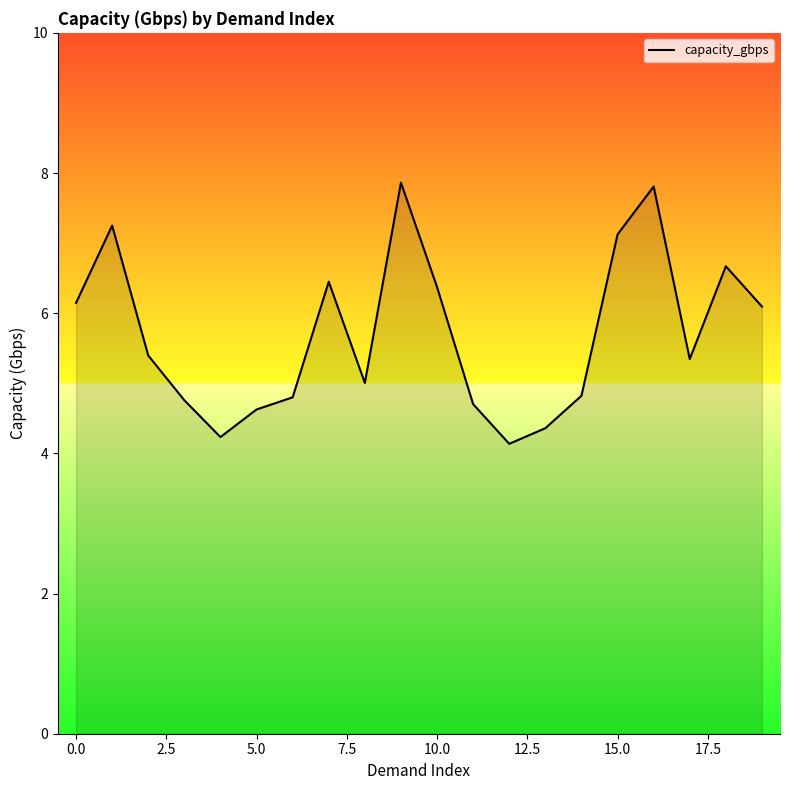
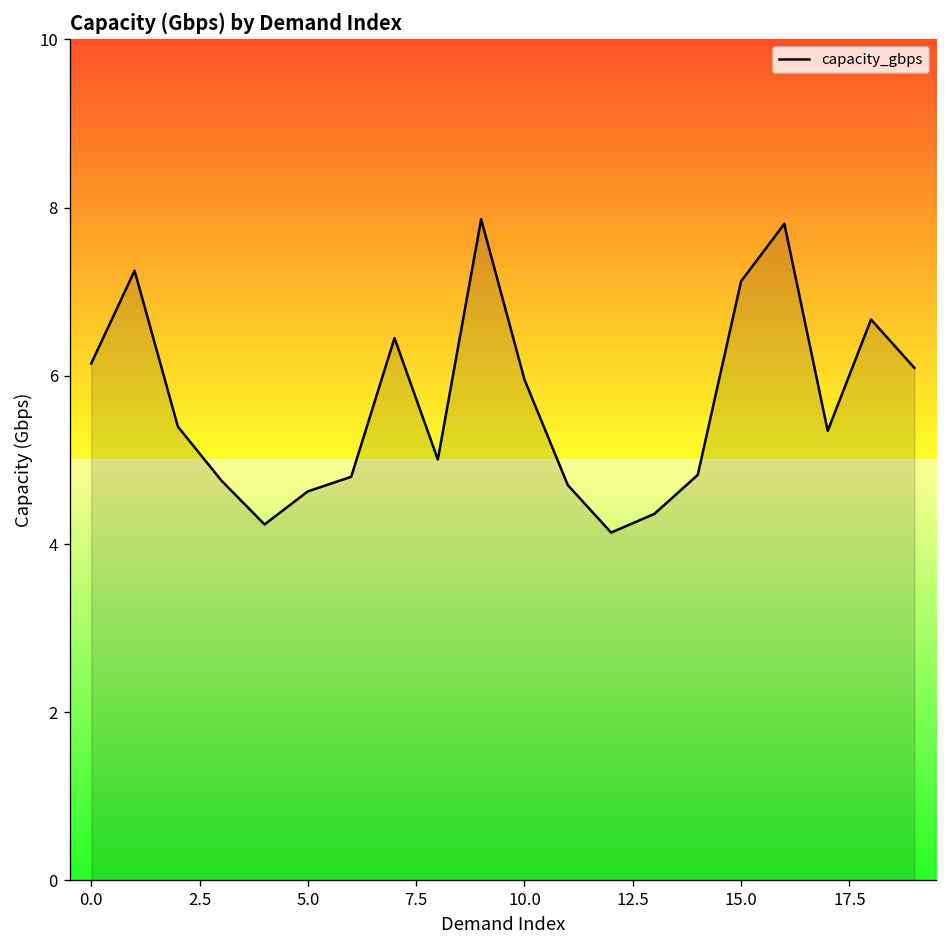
  {
    "0.0": 6.1,
    "5.0": 4.6,
-   "10.0": 6.4,
+   "10.0": 6.0,
    "15.0": 7.1
  }
